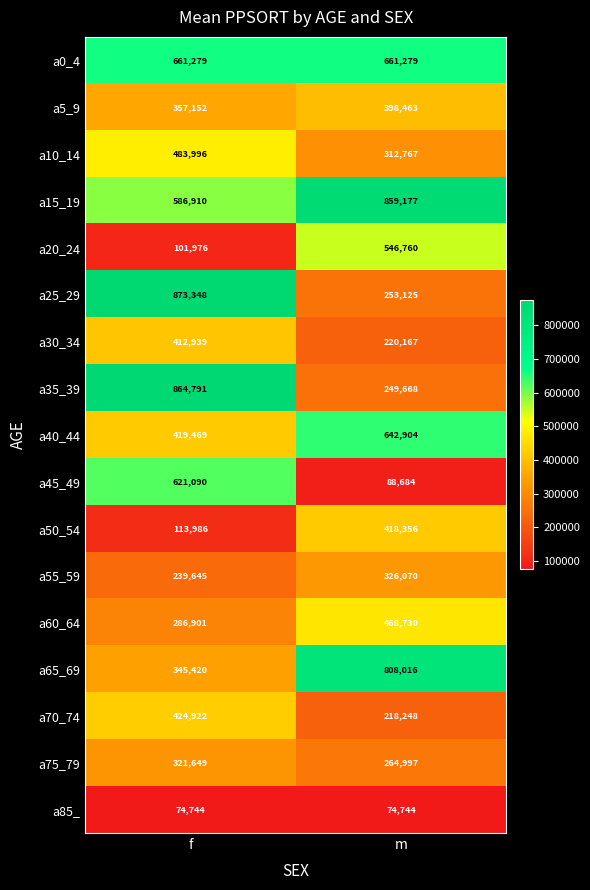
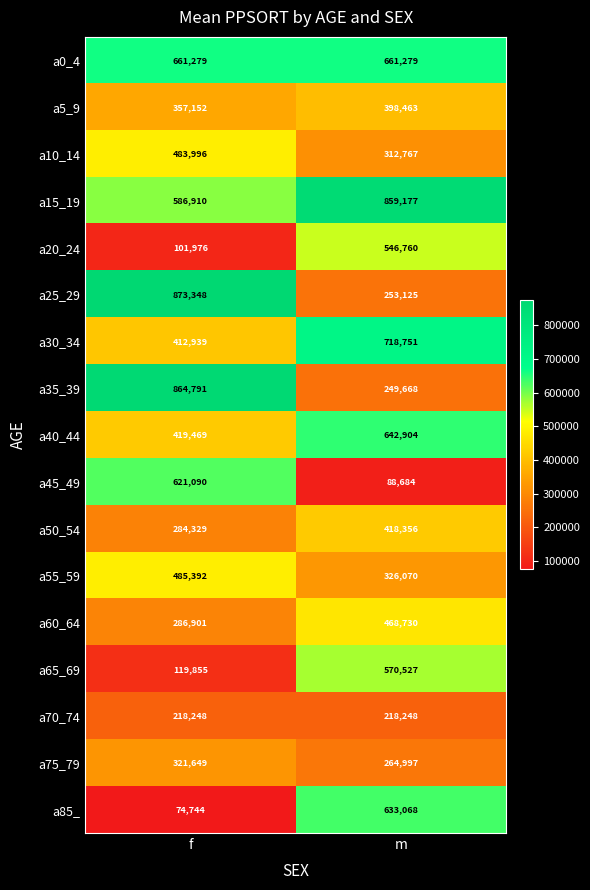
  {
    "a0_4": {
      "f": "661,279",
      "m": "661,279"
    },
    "a5_9": {
      "f": "357,152",
      "m": "398,463"
    },
    "a10_14": {
      "f": "483,996",
      "m": "312,767"
    },
    "a15_19": {
      "f": "586,910",
      "m": "859,177"
    },
    "a20_24": {
      "f": "101,976",
      "m": "546,760"
    },
    "a25_29": {
      "f": "873,348",
      "m": "253,125"
    },
    "a30_34": {
      "f": "412,939",
-     "m": "220,167"
+     "m": "718,751"
    },
    "a35_39": {
      "f": "864,791",
      "m": "249,668"
    },
    "a40_44": {
      "f": "419,469",
      "m": "642,904"
    },
    "a45_49": {
      "f": "621,090",
      "m": "88,684"
    },
    "a50_54": {
-     "f": "113,986",
+     "f": "284,329",
      "m": "418,356"
    },
    "a55_59": {
-     "f": "239,645",
+     "f": "485,392",
      "m": "326,070"
    },
    "a60_64": {
      "f": "286,901",
      "m": "468,730"
    },
    "a65_69": {
-     "f": "345,420",
-     "m": "808,016"
+     "f": "119,855",
+     "m": "570,527"
    },
    "a70_74": {
-     "f": "424,922",
+     "f": "218,248",
      "m": "218,248"
    },
    "a75_79": {
      "f": "321,649",
      "m": "264,997"
    },
    "a85_": {
      "f": "74,744",
-     "m": "74,744"
+     "m": "633,068"
    }
  }
